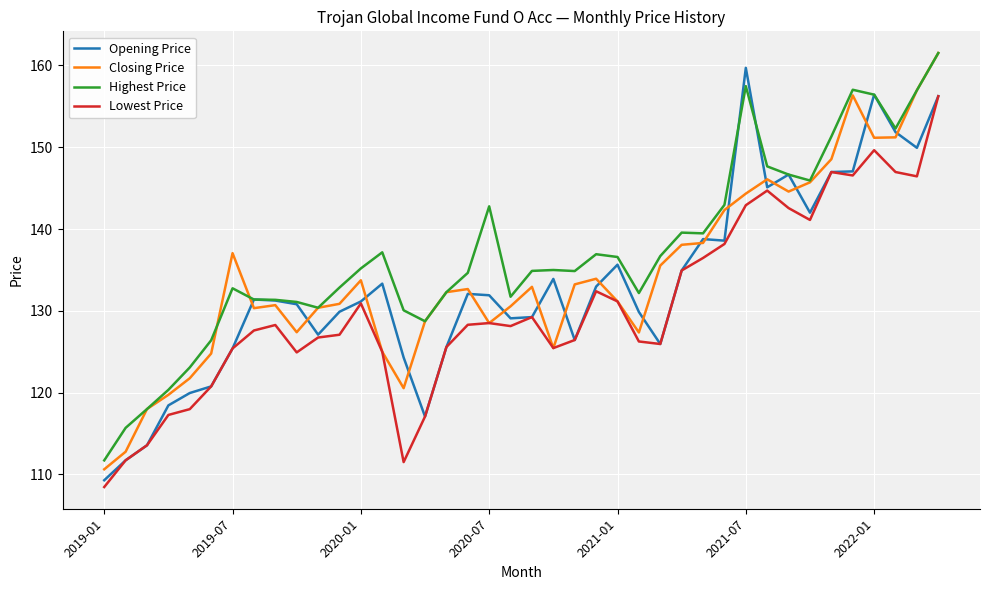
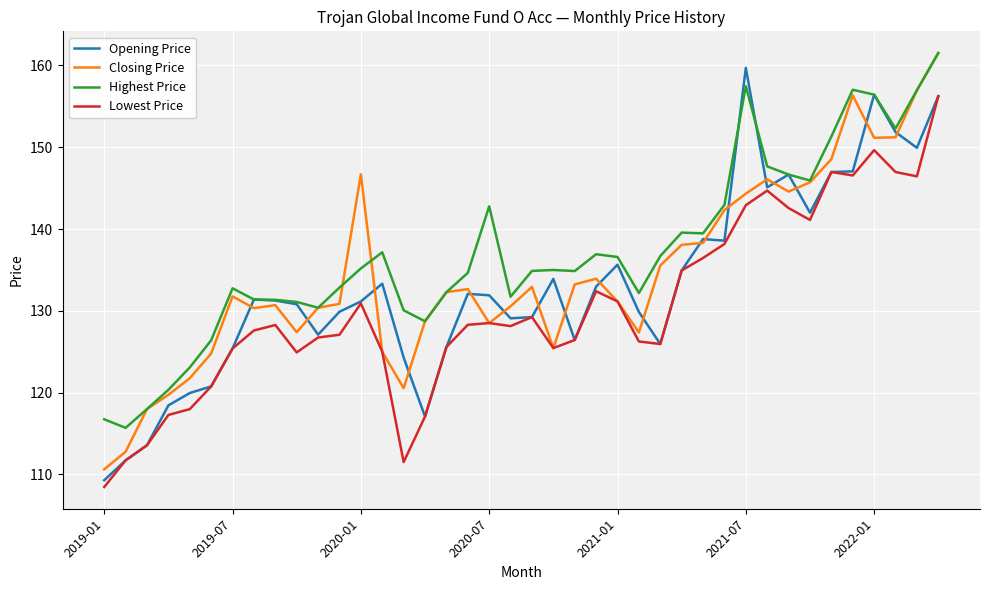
  {
    "Opening Price": {
      "2019-01": 109,
      "2020-07": 132,
      "2021-01": 136,
      "2021-07": 160
    },
    "Closing Price": {
      "2019-01": 111,
-     "2019-07": 137,
-     "2020-01": 134,
+     "2019-07": 132,
+     "2020-01": 147,
      "2021-07": 144,
      "2022-01": 151
    },
    "Highest Price": {
-     "2019-01": 112,
+     "2019-01": 117,
      "2019-07": 133,
      "2020-01": 135,
      "2020-07": 143,
      "2021-01": 137,
      "2021-07": 157
    },
    "Lowest Price": {
      "2019-01": 108,
      "2021-07": 143,
      "2022-01": 150
    }
  }
